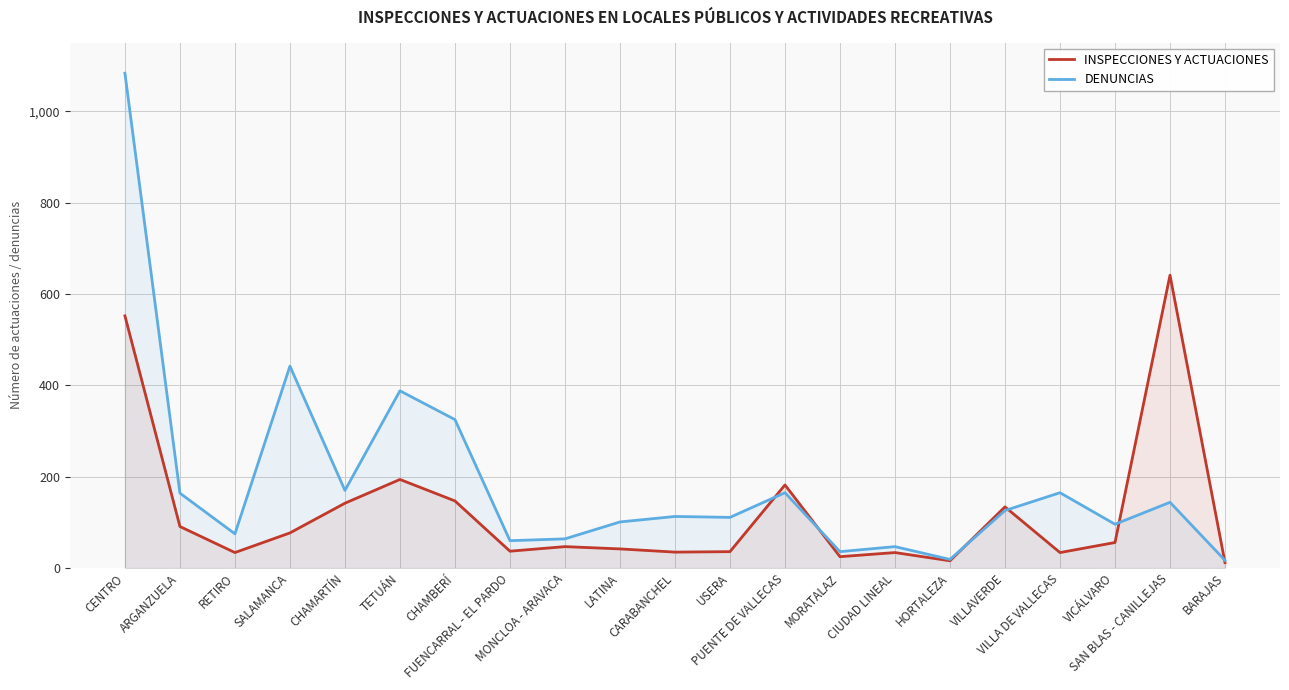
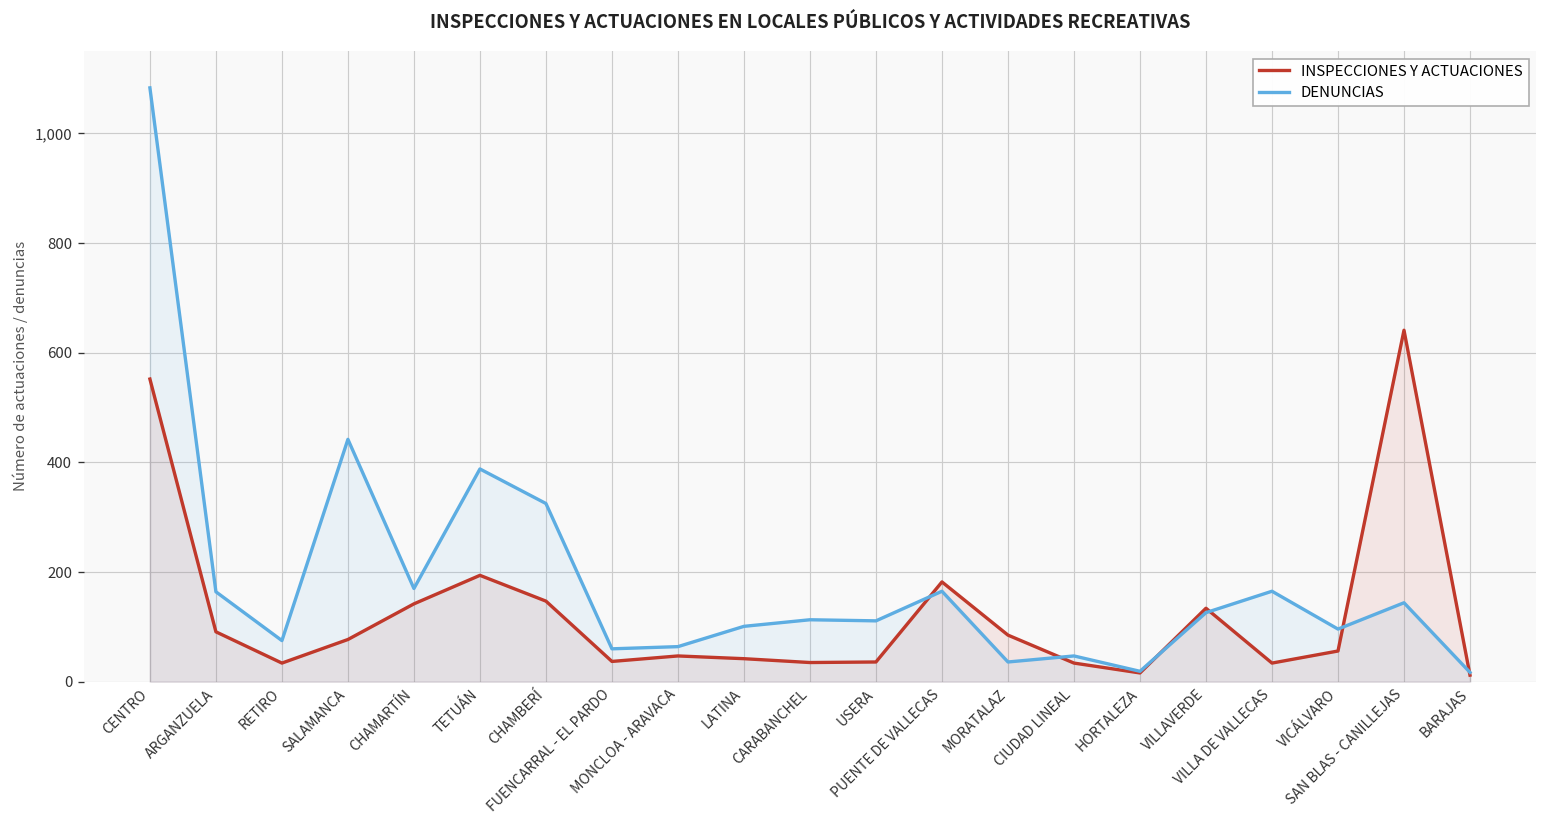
  {
    "INSPECCIONES Y ACTUACIONES": {
      "CENTRO": "550",
      "ARGANZUELA": "90",
      "RETIRO": "30",
      "SALAMANCA": "80",
      "CHAMARTÍN": "140",
      "TETUÁN": "190",
      "CHAMBERÍ": "150",
      "FUENCARRAL - EL PARDO": "40",
      "MONCLOA - ARAVACA": "50",
      "LATINA": "40",
      "CARABANCHEL": "40",
      "USERA": "40",
      "PUENTE DE VALLECAS": "180",
-     "MORATALAZ": "30",
+     "MORATALAZ": "90",
      "CIUDAD LINEAL": "30",
      "VILLAVERDE": "130",
      "VILLA DE VALLECAS": "30",
      "VICÁLVARO": "60",
      "SAN BLAS - CANILLEJAS": "640"
    },
    "DENUNCIAS": {
      "CENTRO": "1,080",
      "ARGANZUELA": "160",
      "RETIRO": "80",
      "SALAMANCA": "440",
      "CHAMARTÍN": "170",
      "TETUÁN": "390",
      "CHAMBERÍ": "330",
      "FUENCARRAL - EL PARDO": "60",
      "MONCLOA - ARAVACA": "60",
      "LATINA": "100",
      "CARABANCHEL": "110",
      "USERA": "110",
      "PUENTE DE VALLECAS": "170",
      "MORATALAZ": "40",
      "CIUDAD LINEAL": "50",
      "VILLAVERDE": "130",
      "VILLA DE VALLECAS": "170",
      "VICÁLVARO": "100",
      "SAN BLAS - CANILLEJAS": "140"
    }
  }
